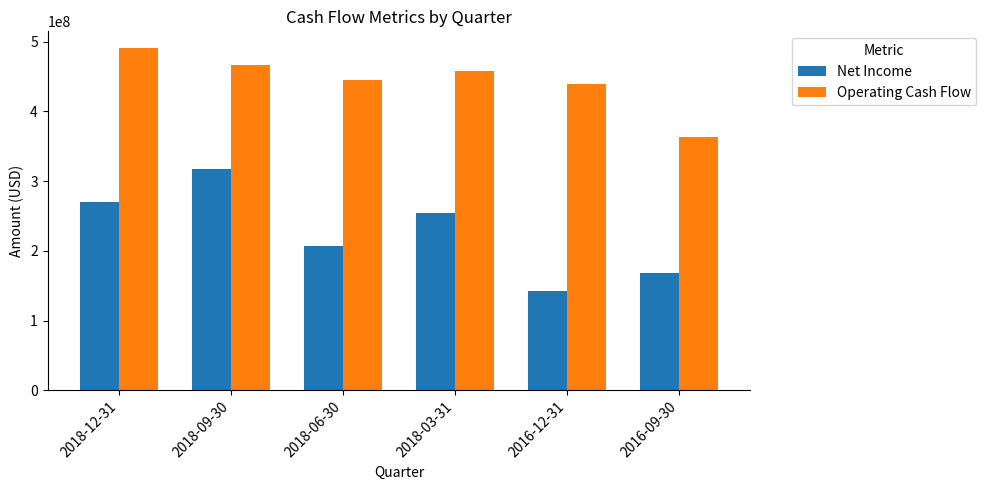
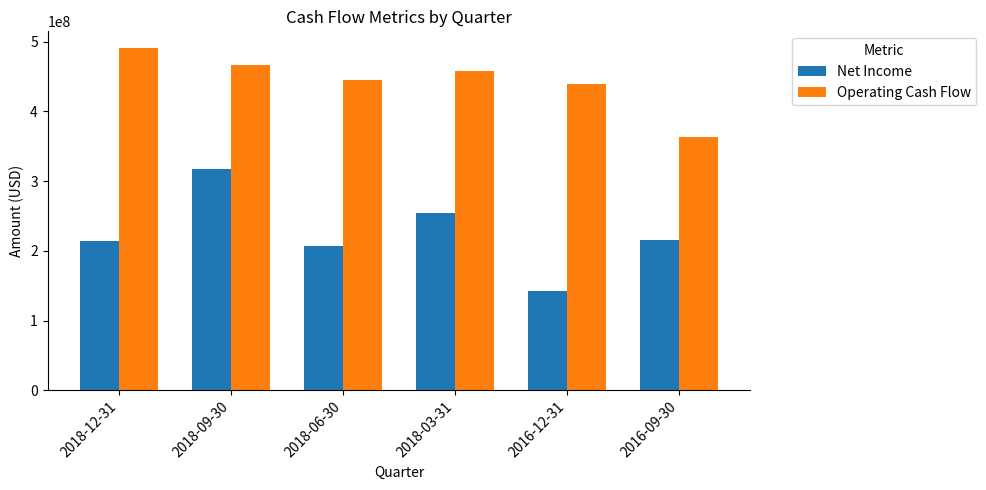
  {
    "Net Income": {
-     "2018-12-31": 270000000,
+     "2018-12-31": 210000000,
      "2018-09-30": 320000000,
      "2018-06-30": 210000000,
      "2018-03-31": 250000000,
      "2016-12-31": 140000000,
-     "2016-09-30": 170000000
+     "2016-09-30": 220000000
    },
    "Operating Cash Flow": {
      "2018-12-31": 490000000,
      "2018-09-30": 470000000,
      "2018-06-30": 450000000,
      "2018-03-31": 460000000,
      "2016-12-31": 440000000,
      "2016-09-30": 360000000
    }
  }
